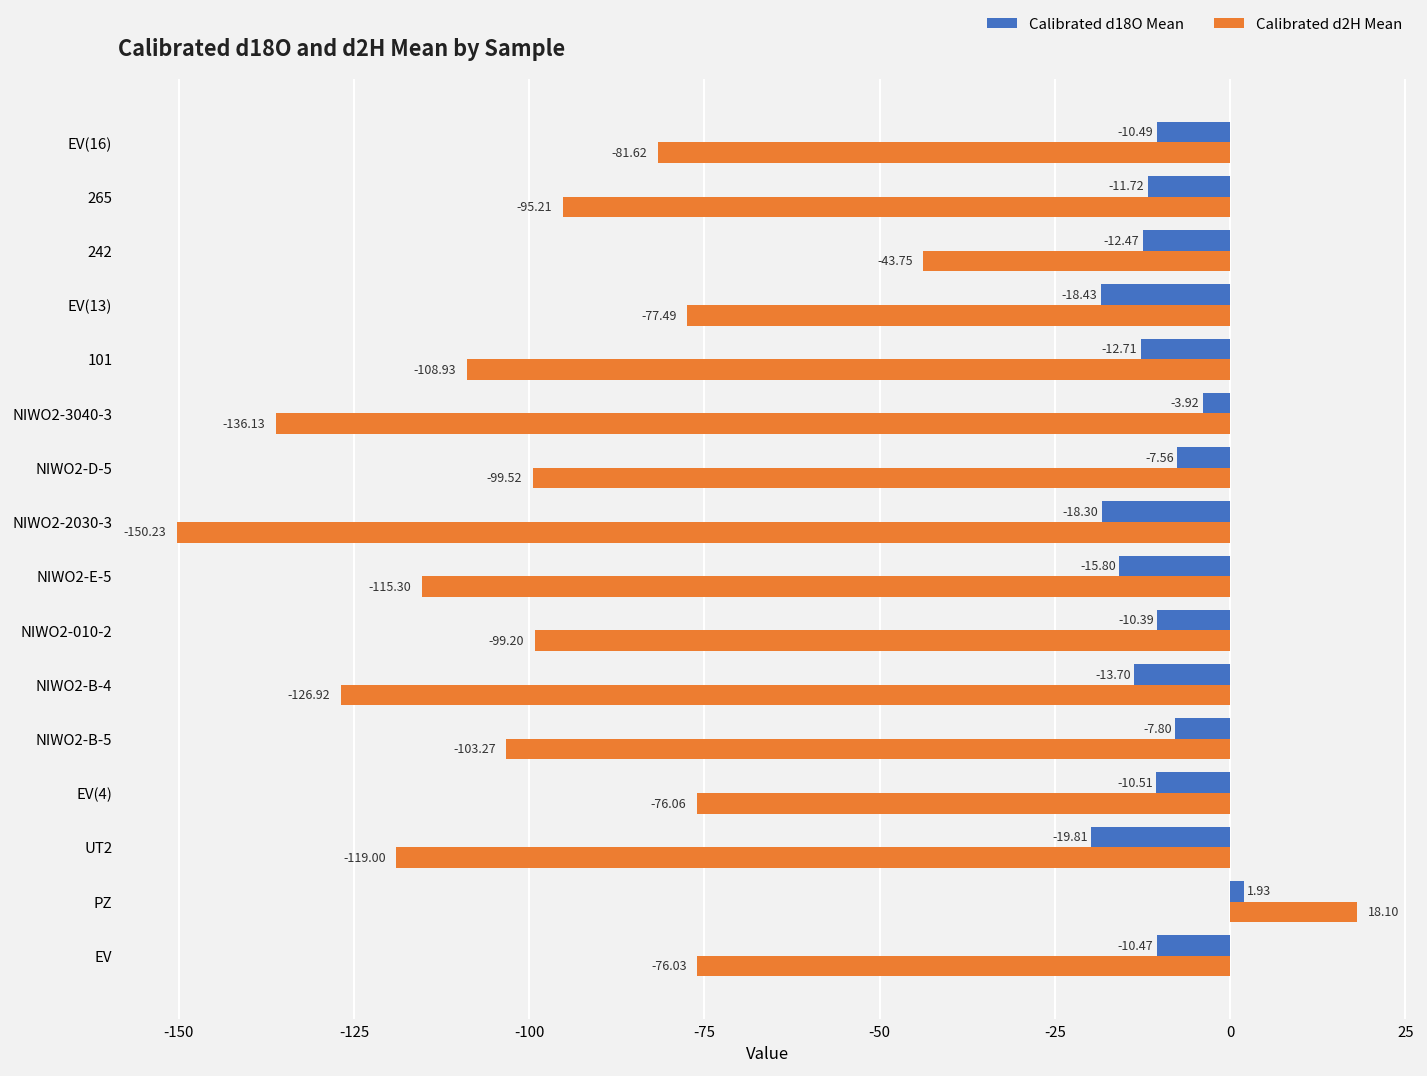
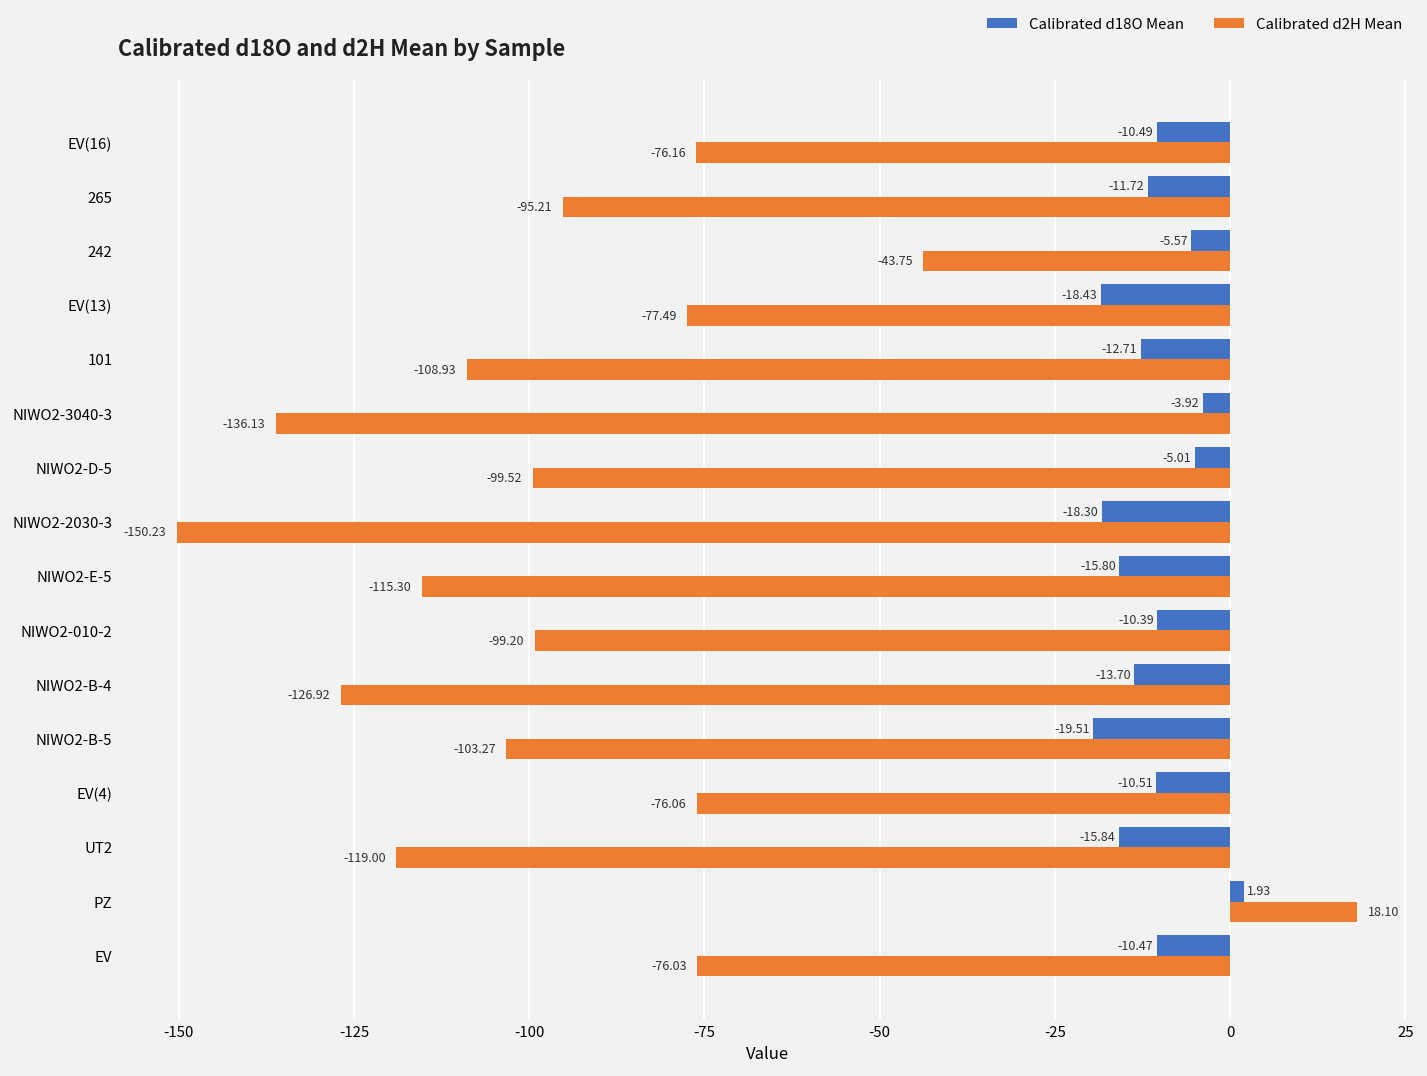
  {
    "Calibrated d18O Mean": {
      "EV(16)": -10.49,
      "265": -11.72,
-     "242": -12.47,
+     "242": -5.57,
      "EV(13)": -18.43,
      "101": -12.71,
      "NIWO2-3040-3": -3.92,
-     "NIWO2-D-5": -7.56,
+     "NIWO2-D-5": -5.01,
      "NIWO2-2030-3": -18.30,
      "NIWO2-E-5": -15.80,
      "NIWO2-010-2": -10.39,
      "NIWO2-B-4": -13.70,
-     "NIWO2-B-5": -7.80,
+     "NIWO2-B-5": -19.51,
      "EV(4)": -10.51,
-     "UT2": -19.81,
+     "UT2": -15.84,
      "PZ": 1.93,
      "EV": -10.47
    },
    "Calibrated d2H Mean": {
-     "EV(16)": -81.62,
+     "EV(16)": -76.16,
      "265": -95.21,
      "242": -43.75,
      "EV(13)": -77.49,
      "101": -108.93,
      "NIWO2-3040-3": -136.13,
      "NIWO2-D-5": -99.52,
      "NIWO2-2030-3": -150.23,
      "NIWO2-E-5": -115.30,
      "NIWO2-010-2": -99.20,
      "NIWO2-B-4": -126.92,
      "NIWO2-B-5": -103.27,
      "EV(4)": -76.06,
      "UT2": -119.00,
      "PZ": 18.10,
      "EV": -76.03
    }
  }
